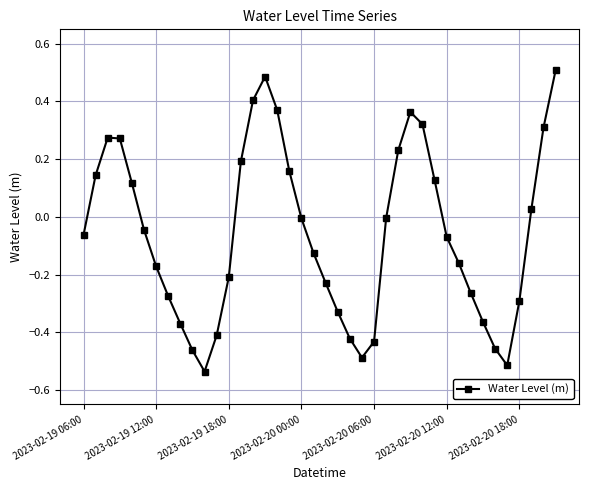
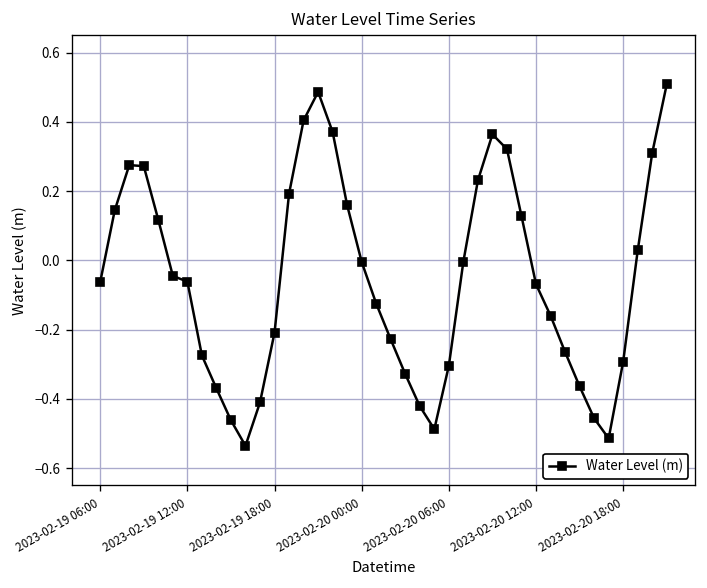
  {
    "2023-02-19 06:00": -0.06,
-   "2023-02-19 12:00": -0.17,
+   "2023-02-19 12:00": -0.06,
    "2023-02-19 18:00": -0.21,
    "2023-02-20 00:00": 0.00,
-   "2023-02-20 06:00": -0.43,
+   "2023-02-20 06:00": -0.30,
    "2023-02-20 12:00": -0.07,
    "2023-02-20 18:00": -0.29
  }
